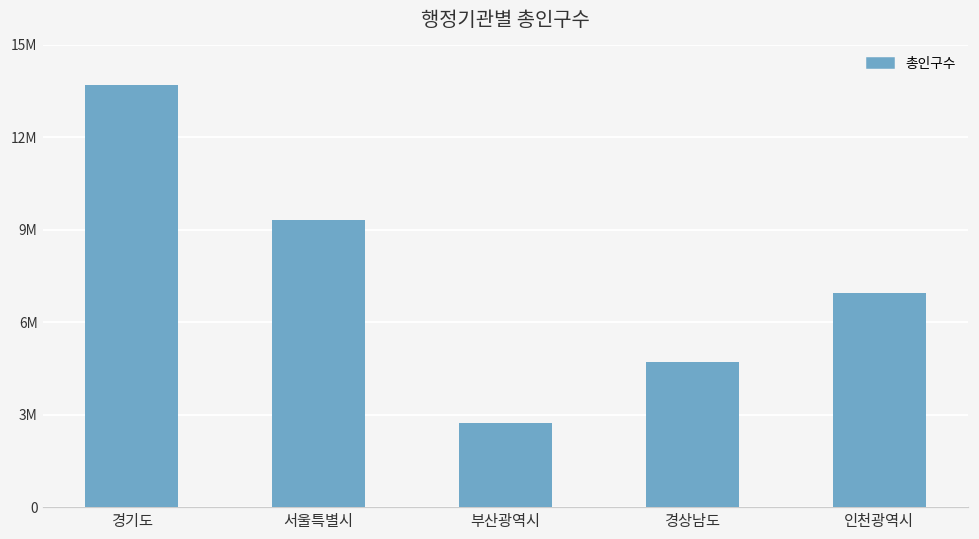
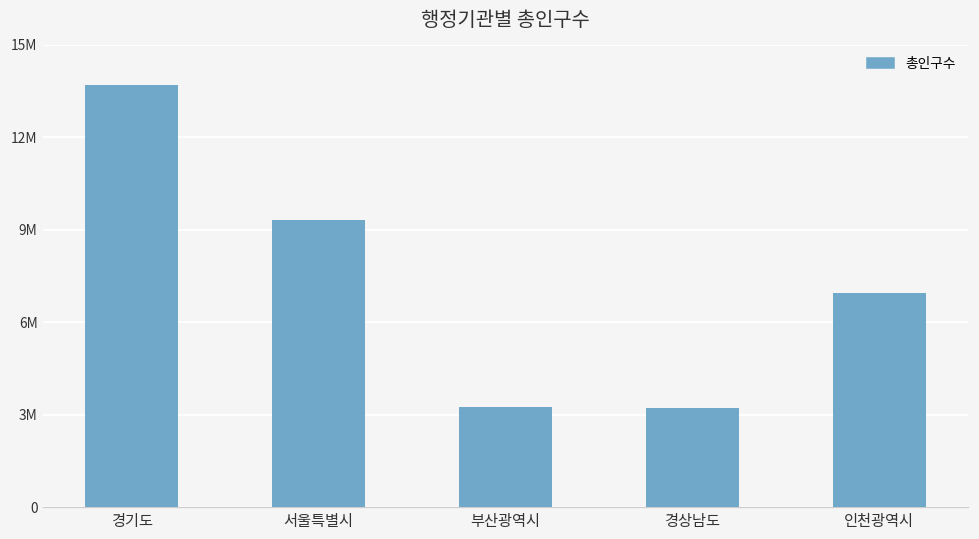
  {
    "경기도": 13700000,
    "서울특별시": 9300000,
-   "부산광역시": 2700000,
-   "경상남도": 4700000,
+   "부산광역시": 3300000,
+   "경상남도": 3200000,
    "인천광역시": 6900000
  }
